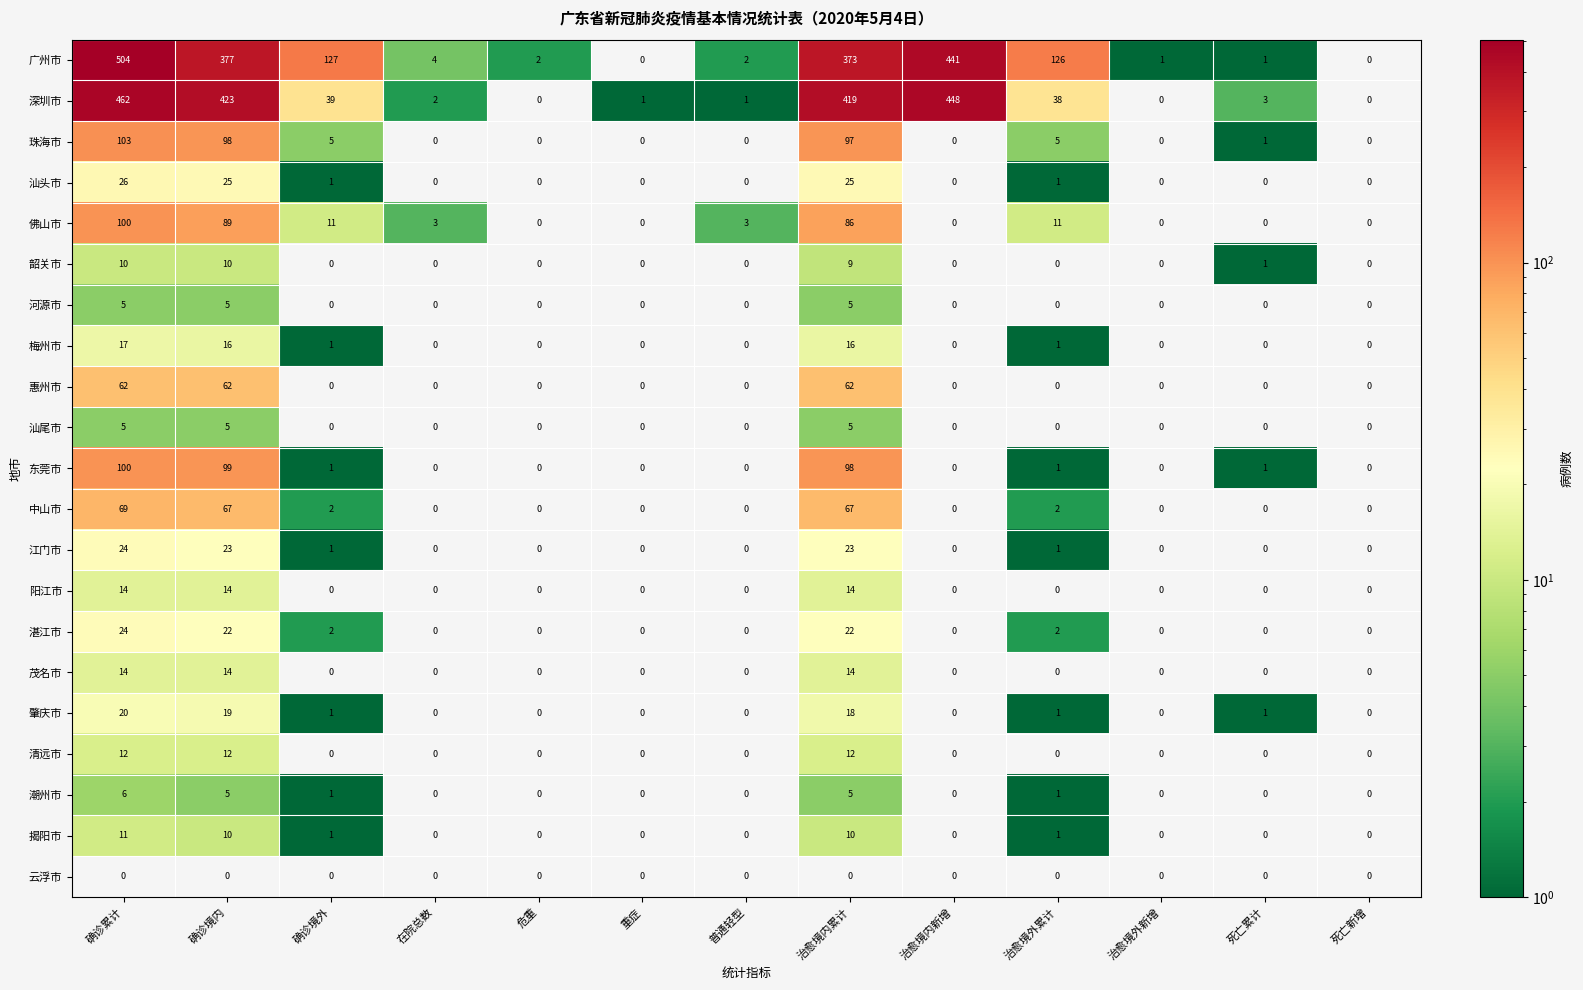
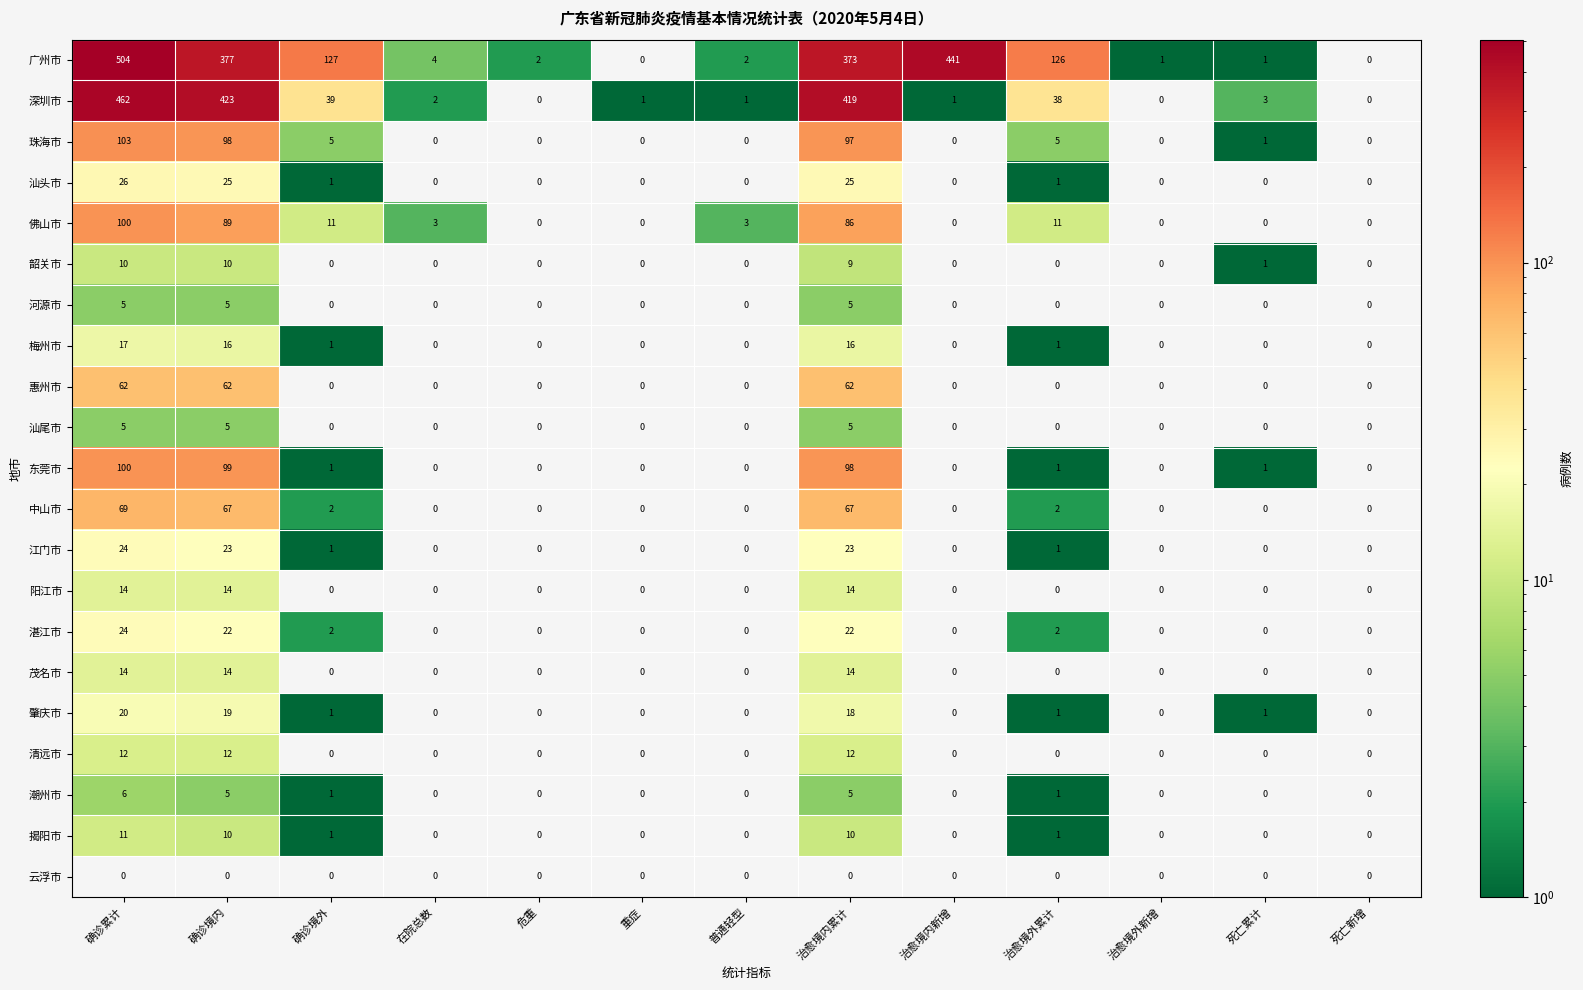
  {
    "深圳市": {
      "确诊累计": 462,
      "确诊境内": 423,
      "确诊境外": 39,
      "在院总数": 2,
      "危重": 0,
      "重症": 1,
      "普通轻型": 1,
      "治愈境内累计": 419,
-     "治愈境内新增": 448,
+     "治愈境内新增": 1,
      "治愈境外累计": 38,
      "治愈境外新增": 0,
      "死亡累计": 3,
      "死亡新增": 0
    }
  }
